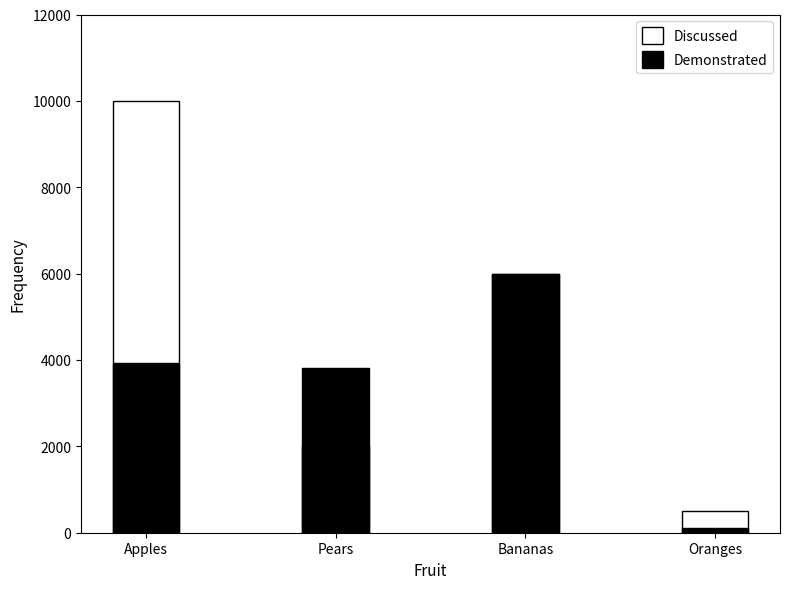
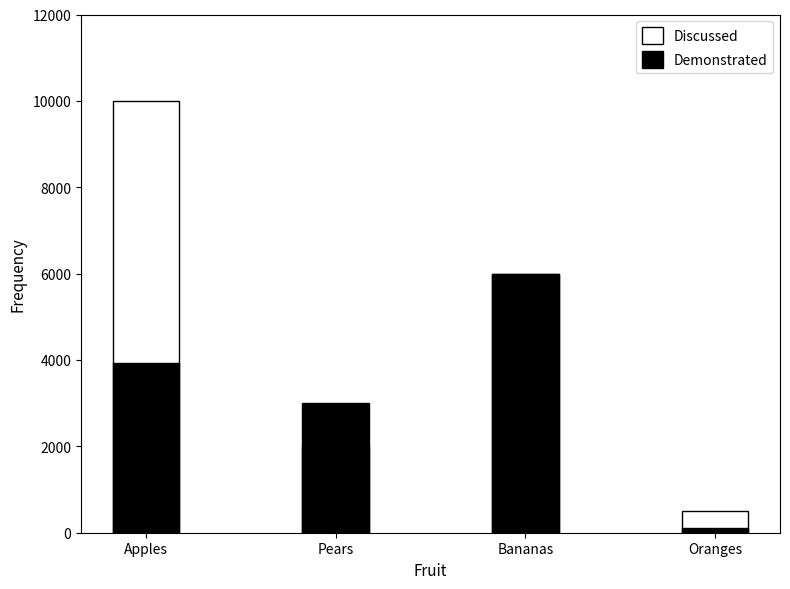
  {
    "Discussed": {
      "Apples": 10000,
      "Bananas": 6000,
      "Oranges": 500
    },
    "Demonstrated": {
-     "Pears": 3800,
+     "Pears": 3000,
      "Bananas": 6000
    }
  }
